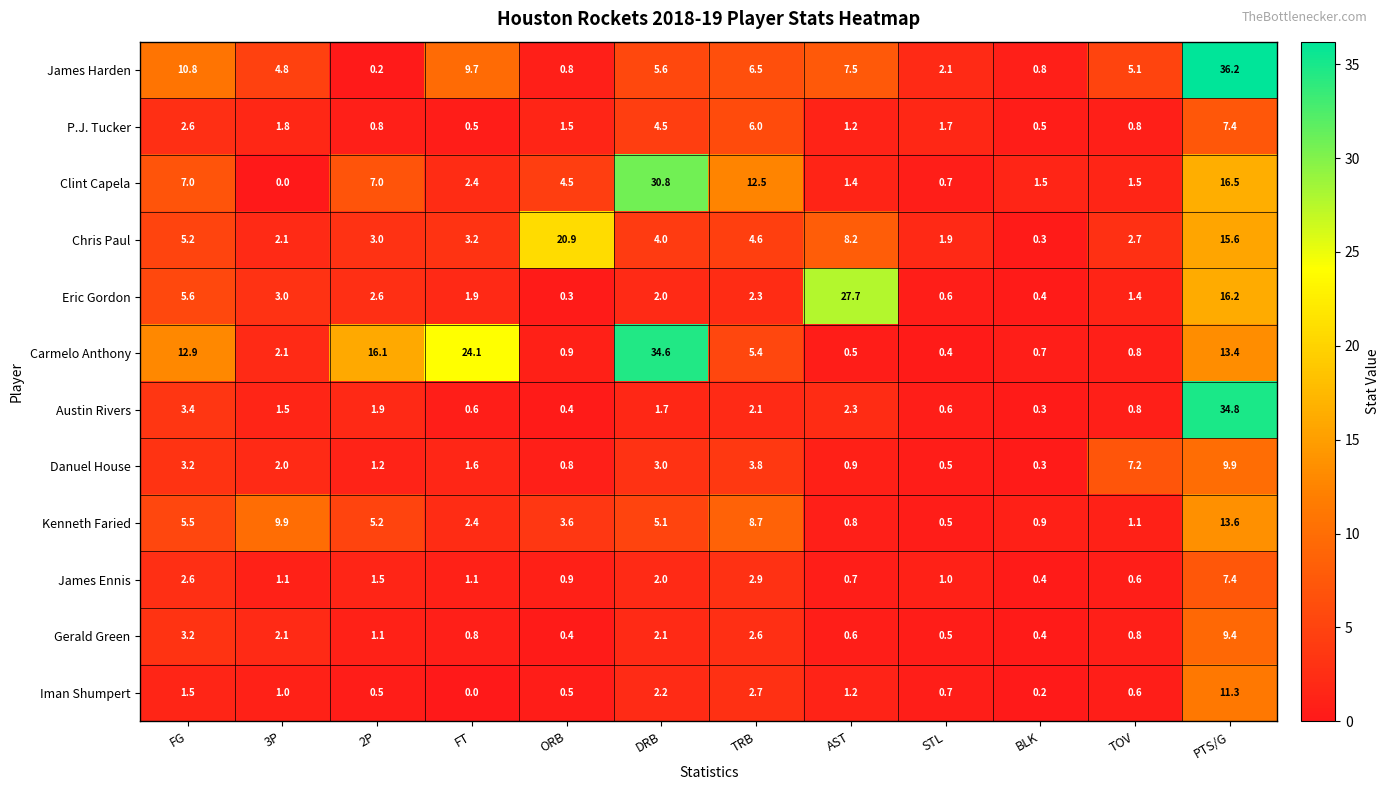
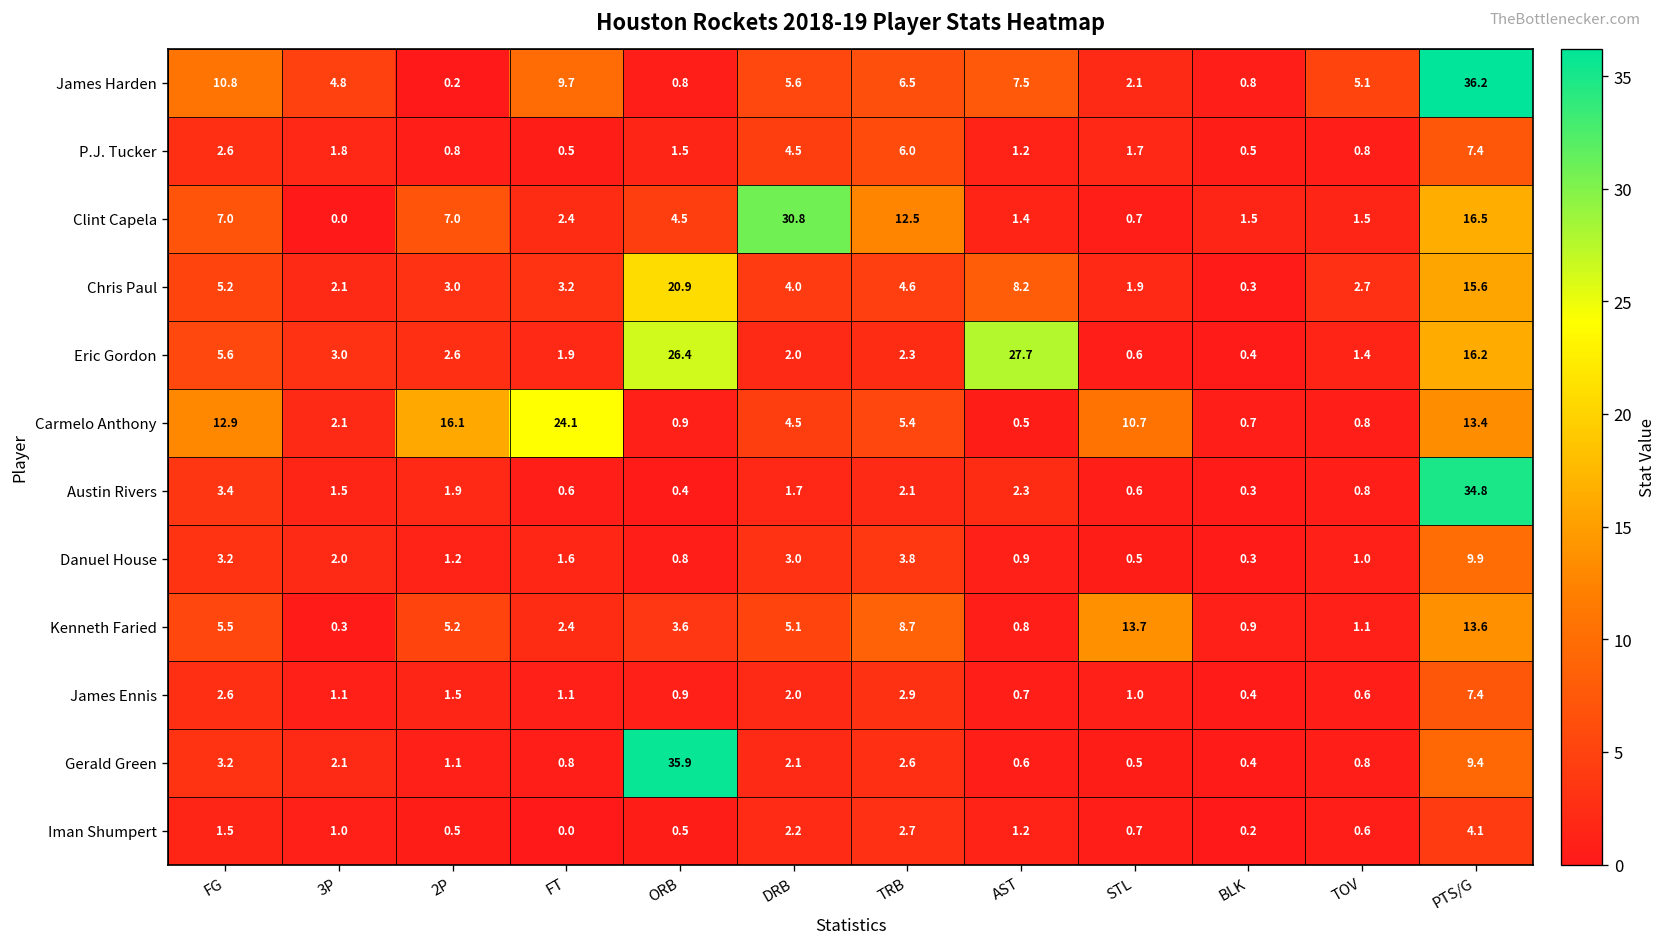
  {
    "James Harden": {
      "FG": 10.8,
      "3P": 4.8,
      "2P": 0.2,
      "FT": 9.7,
      "ORB": 0.8,
      "DRB": 5.6,
      "TRB": 6.5,
      "AST": 7.5,
      "STL": 2.1,
      "BLK": 0.8,
      "TOV": 5.1,
      "PTS/G": 36.2
    },
    "P.J. Tucker": {
      "FG": 2.6,
      "3P": 1.8,
      "2P": 0.8,
      "FT": 0.5,
      "ORB": 1.5,
      "DRB": 4.5,
      "TRB": 6.0,
      "AST": 1.2,
      "STL": 1.7,
      "BLK": 0.5,
      "TOV": 0.8,
      "PTS/G": 7.4
    },
    "Clint Capela": {
      "FG": 7.0,
      "3P": 0.0,
      "2P": 7.0,
      "FT": 2.4,
      "ORB": 4.5,
      "DRB": 30.8,
      "TRB": 12.5,
      "AST": 1.4,
      "STL": 0.7,
      "BLK": 1.5,
      "TOV": 1.5,
      "PTS/G": 16.5
    },
    "Chris Paul": {
      "FG": 5.2,
      "3P": 2.1,
      "2P": 3.0,
      "FT": 3.2,
      "ORB": 20.9,
      "DRB": 4.0,
      "TRB": 4.6,
      "AST": 8.2,
      "STL": 1.9,
      "BLK": 0.3,
      "TOV": 2.7,
      "PTS/G": 15.6
    },
    "Eric Gordon": {
      "FG": 5.6,
      "3P": 3.0,
      "2P": 2.6,
      "FT": 1.9,
-     "ORB": 0.3,
+     "ORB": 26.4,
      "DRB": 2.0,
      "TRB": 2.3,
      "AST": 27.7,
      "STL": 0.6,
      "BLK": 0.4,
      "TOV": 1.4,
      "PTS/G": 16.2
    },
    "Carmelo Anthony": {
      "FG": 12.9,
      "3P": 2.1,
      "2P": 16.1,
      "FT": 24.1,
      "ORB": 0.9,
-     "DRB": 34.6,
+     "DRB": 4.5,
      "TRB": 5.4,
      "AST": 0.5,
-     "STL": 0.4,
+     "STL": 10.7,
      "BLK": 0.7,
      "TOV": 0.8,
      "PTS/G": 13.4
    },
    "Austin Rivers": {
      "FG": 3.4,
      "3P": 1.5,
      "2P": 1.9,
      "FT": 0.6,
      "ORB": 0.4,
      "DRB": 1.7,
      "TRB": 2.1,
      "AST": 2.3,
      "STL": 0.6,
      "BLK": 0.3,
      "TOV": 0.8,
      "PTS/G": 34.8
    },
    "Danuel House": {
      "FG": 3.2,
      "3P": 2.0,
      "2P": 1.2,
      "FT": 1.6,
      "ORB": 0.8,
      "DRB": 3.0,
      "TRB": 3.8,
      "AST": 0.9,
      "STL": 0.5,
      "BLK": 0.3,
-     "TOV": 7.2,
+     "TOV": 1.0,
      "PTS/G": 9.9
    },
    "Kenneth Faried": {
      "FG": 5.5,
-     "3P": 9.9,
+     "3P": 0.3,
      "2P": 5.2,
      "FT": 2.4,
      "ORB": 3.6,
      "DRB": 5.1,
      "TRB": 8.7,
      "AST": 0.8,
-     "STL": 0.5,
+     "STL": 13.7,
      "BLK": 0.9,
      "TOV": 1.1,
      "PTS/G": 13.6
    },
    "James Ennis": {
      "FG": 2.6,
      "3P": 1.1,
      "2P": 1.5,
      "FT": 1.1,
      "ORB": 0.9,
      "DRB": 2.0,
      "TRB": 2.9,
      "AST": 0.7,
      "STL": 1.0,
      "BLK": 0.4,
      "TOV": 0.6,
      "PTS/G": 7.4
    },
    "Gerald Green": {
      "FG": 3.2,
      "3P": 2.1,
      "2P": 1.1,
      "FT": 0.8,
-     "ORB": 0.4,
+     "ORB": 35.9,
      "DRB": 2.1,
      "TRB": 2.6,
      "AST": 0.6,
      "STL": 0.5,
      "BLK": 0.4,
      "TOV": 0.8,
      "PTS/G": 9.4
    },
    "Iman Shumpert": {
      "FG": 1.5,
      "3P": 1.0,
      "2P": 0.5,
      "FT": 0.0,
      "ORB": 0.5,
      "DRB": 2.2,
      "TRB": 2.7,
      "AST": 1.2,
      "STL": 0.7,
      "BLK": 0.2,
      "TOV": 0.6,
-     "PTS/G": 11.3
+     "PTS/G": 4.1
    }
  }
